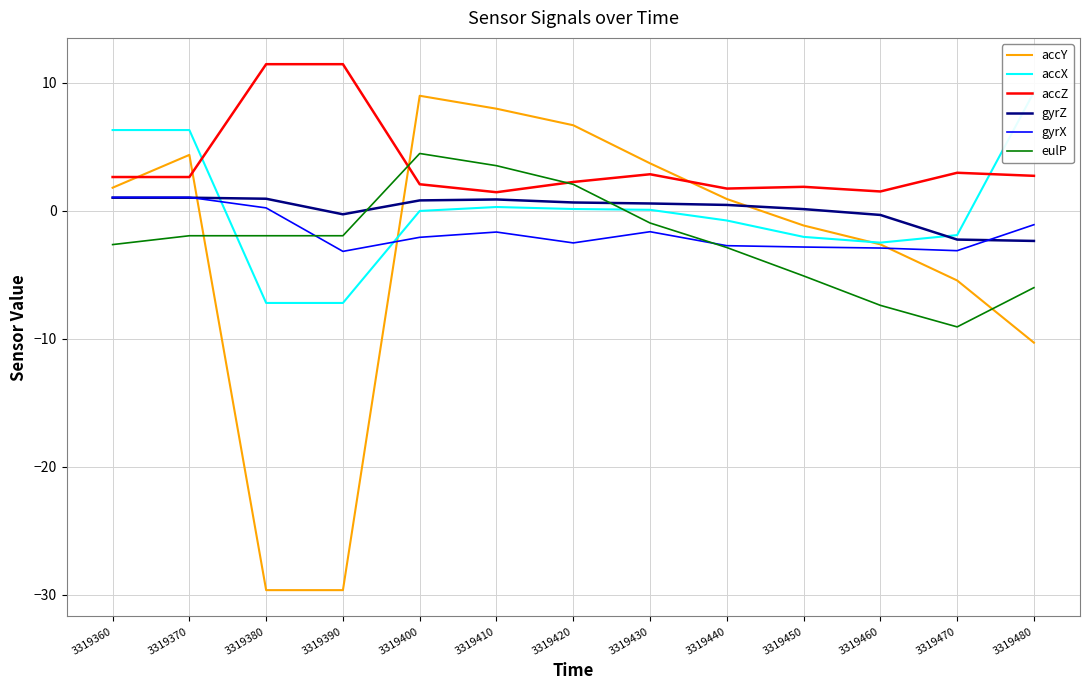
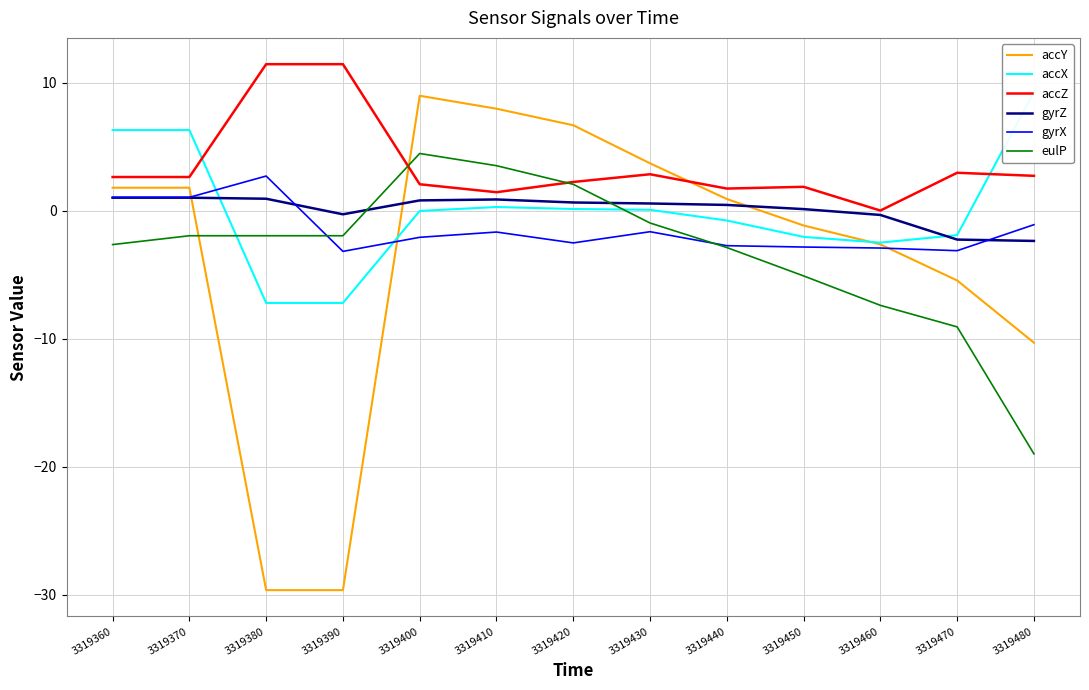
  {
    "accY": {
      "3319360": 1.8,
-     "3319370": 4.4,
+     "3319370": 1.8,
      "3319380": -29.7,
      "3319390": -29.7,
      "3319400": 9.0,
      "3319410": 8.0,
      "3319420": 6.7,
      "3319430": 3.7,
      "3319440": 0.9,
      "3319450": -1.2,
      "3319470": -5.4,
      "3319480": -10.3
    },
    "accX": {
      "3319360": 6.3,
      "3319370": 6.3,
      "3319380": -7.2,
      "3319390": -7.2,
      "3319400": 0.0,
      "3319410": 0.3,
      "3319420": 0.1,
      "3319430": 0.1,
      "3319440": -0.8,
      "3319450": -2.0,
      "3319470": -1.9
    },
    "accZ": {
      "3319360": 2.6,
      "3319370": 2.6,
      "3319380": 11.5,
      "3319390": 11.5,
      "3319400": 2.1,
      "3319410": 1.4,
      "3319430": 2.9,
      "3319440": 1.7,
      "3319450": 1.9,
-     "3319460": 1.5,
+     "3319460": 0.0,
      "3319470": 3.0,
      "3319480": 2.7
    },
    "gyrZ": {
      "3319380": 0.9,
      "3319390": -0.3,
      "3319400": 0.8,
      "3319410": 0.9,
      "3319420": 0.6,
      "3319430": 0.6,
      "3319440": 0.5,
      "3319450": 0.1,
      "3319460": -0.3,
      "3319470": -2.3,
      "3319480": -2.4
    },
    "gyrX": {
-     "3319380": 0.2,
+     "3319380": 2.7,
      "3319390": -3.2,
      "3319400": -2.1,
      "3319410": -1.7,
      "3319420": -2.5,
      "3319430": -1.6,
      "3319450": -2.8,
      "3319460": -2.9,
      "3319470": -3.1,
      "3319480": -1.1
    },
    "eulP": {
      "3319360": -2.6,
      "3319370": -2.0,
      "3319380": -2.0,
      "3319390": -2.0,
      "3319400": 4.5,
      "3319410": 3.5,
      "3319430": -1.0,
      "3319450": -5.1,
      "3319460": -7.4,
      "3319470": -9.1,
-     "3319480": -6.0
+     "3319480": -19.0
    }
  }
